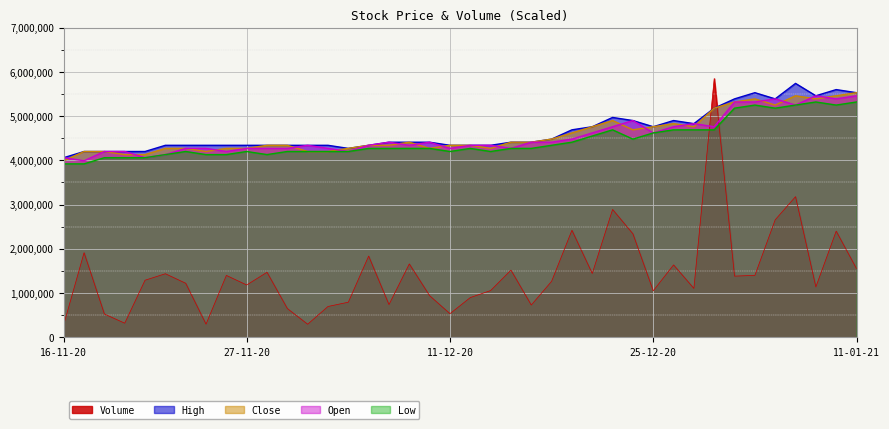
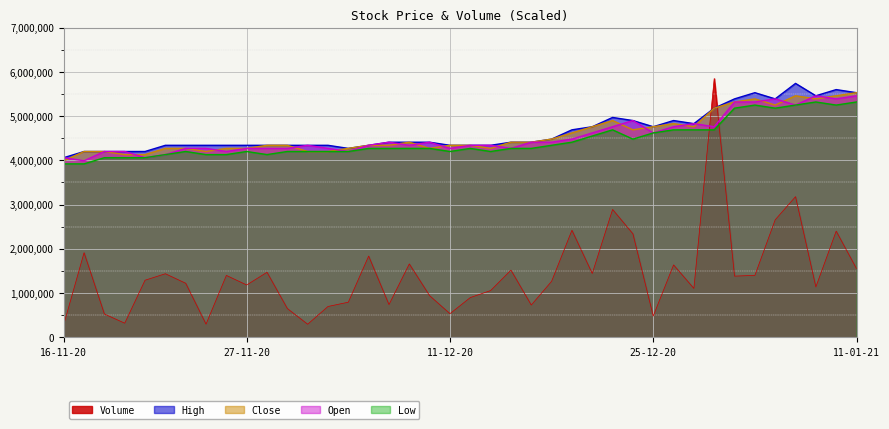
  {
    "Volume": {
      "16-11-20": "300,000",
      "27-11-20": "1,200,000",
      "11-12-20": "500,000",
-     "25-12-20": "1,000,000",
+     "25-12-20": "500,000",
      "11-01-21": "1,500,000"
    },
    "High": {
      "27-11-20": "4,300,000"
    },
    "Close": {
      "16-11-20": "4,000,000"
    },
    "Open": {
      "11-12-20": "4,300,000",
      "11-01-21": "5,500,000"
    },
    "Low": {
      "16-11-20": "3,900,000",
      "27-11-20": "4,200,000",
      "11-12-20": "4,200,000",
      "11-01-21": "5,300,000"
    }
  }
